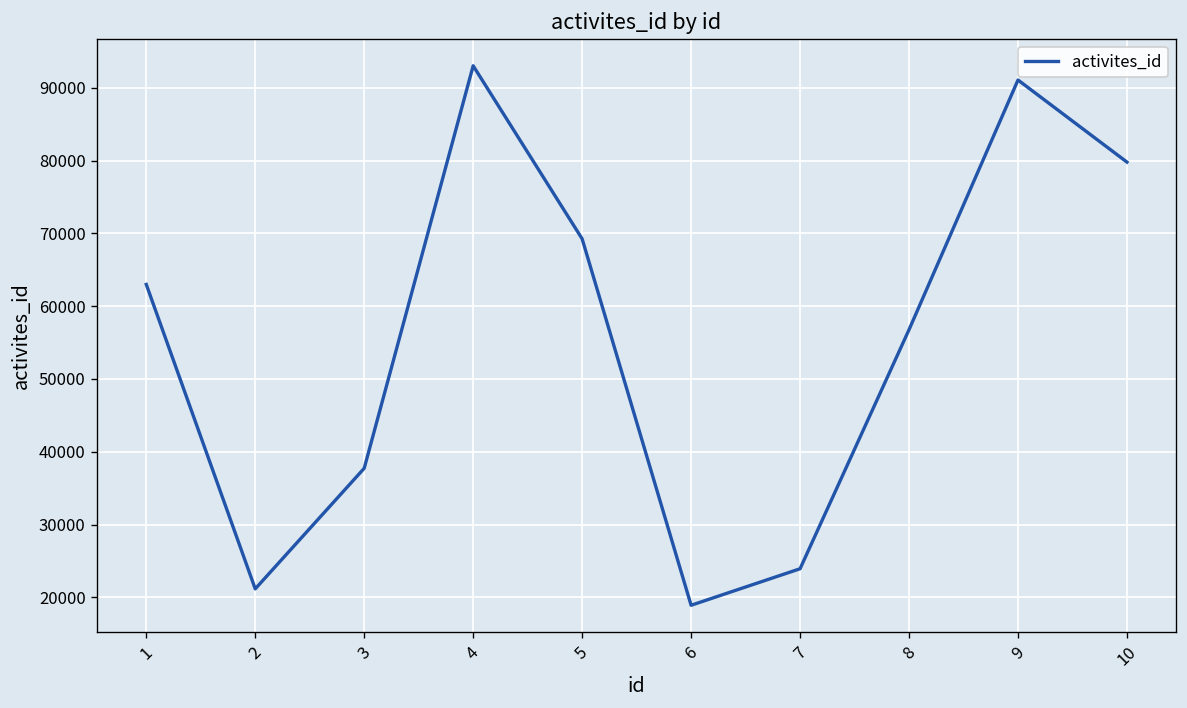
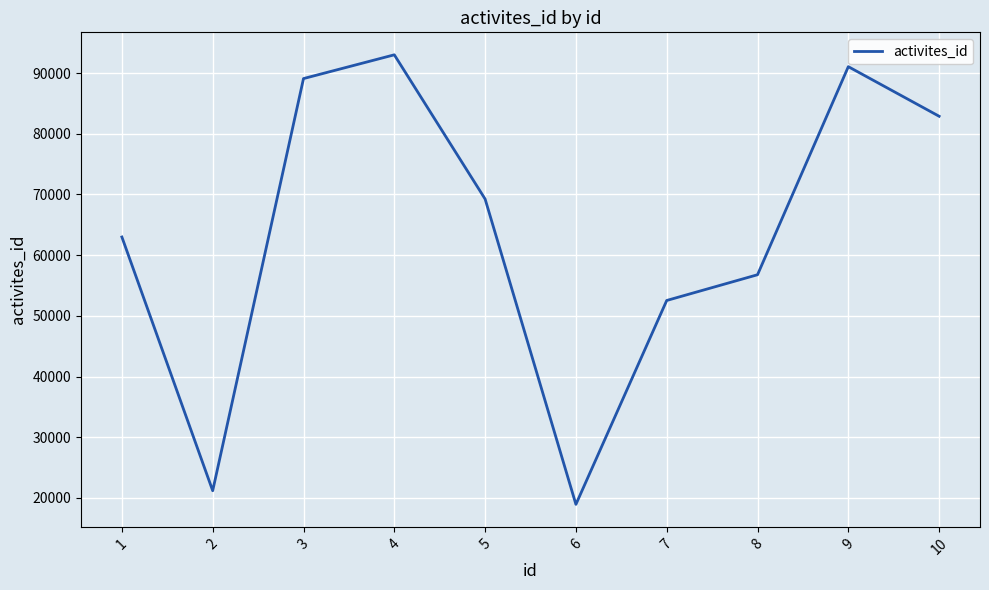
  {
    "1": 63000,
    "2": 21000,
-   "3": 38000,
+   "3": 89000,
    "4": 93000,
    "5": 69000,
    "6": 19000,
-   "7": 24000,
+   "7": 53000,
    "8": 57000,
    "9": 91000,
-   "10": 80000
+   "10": 83000
  }
